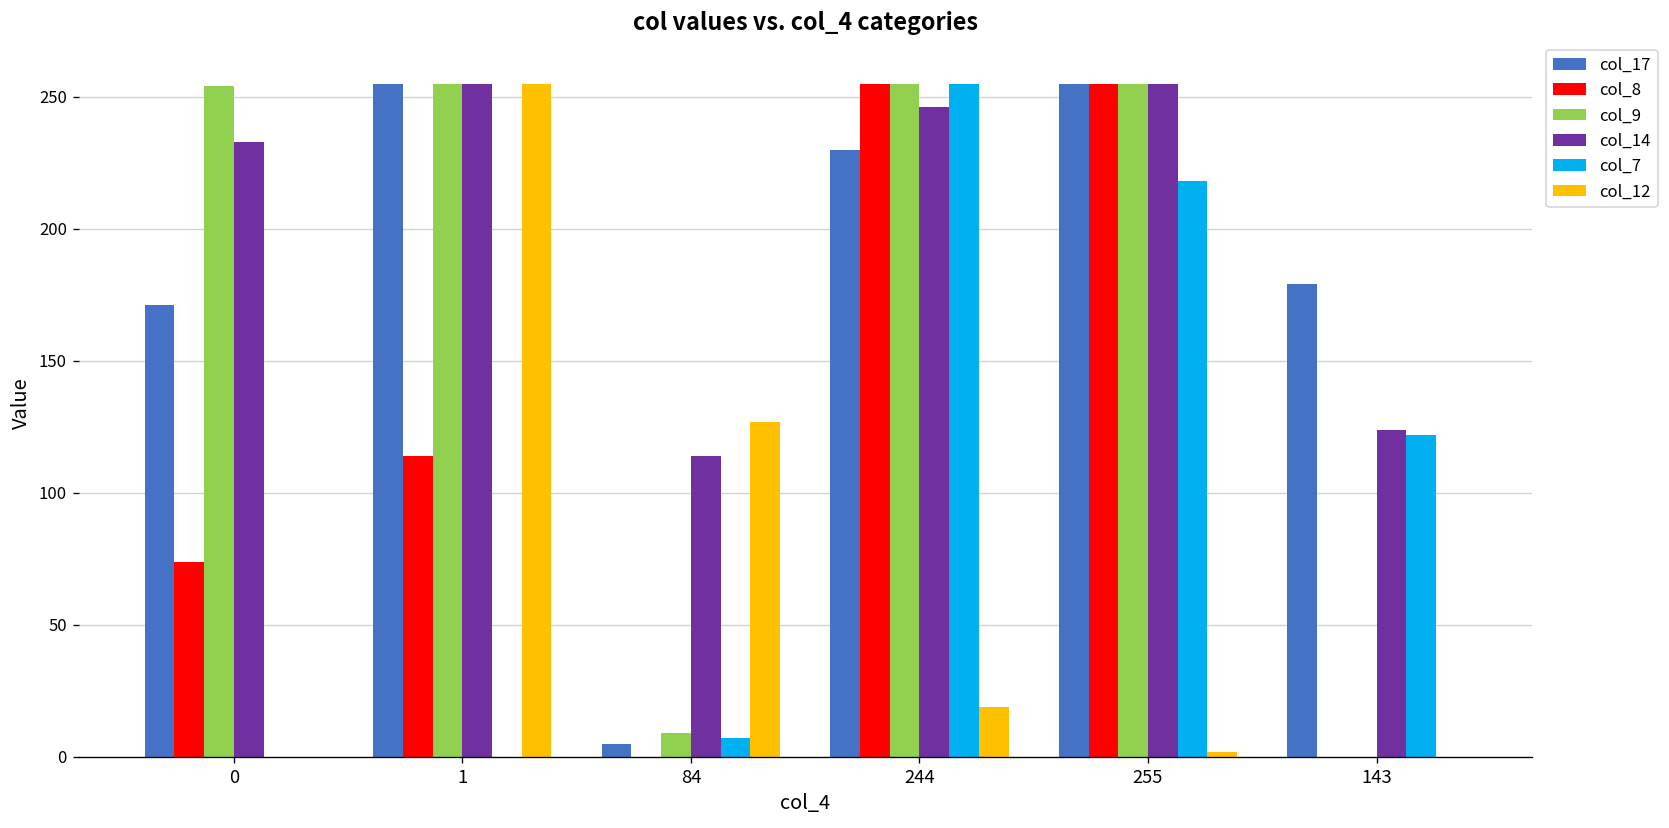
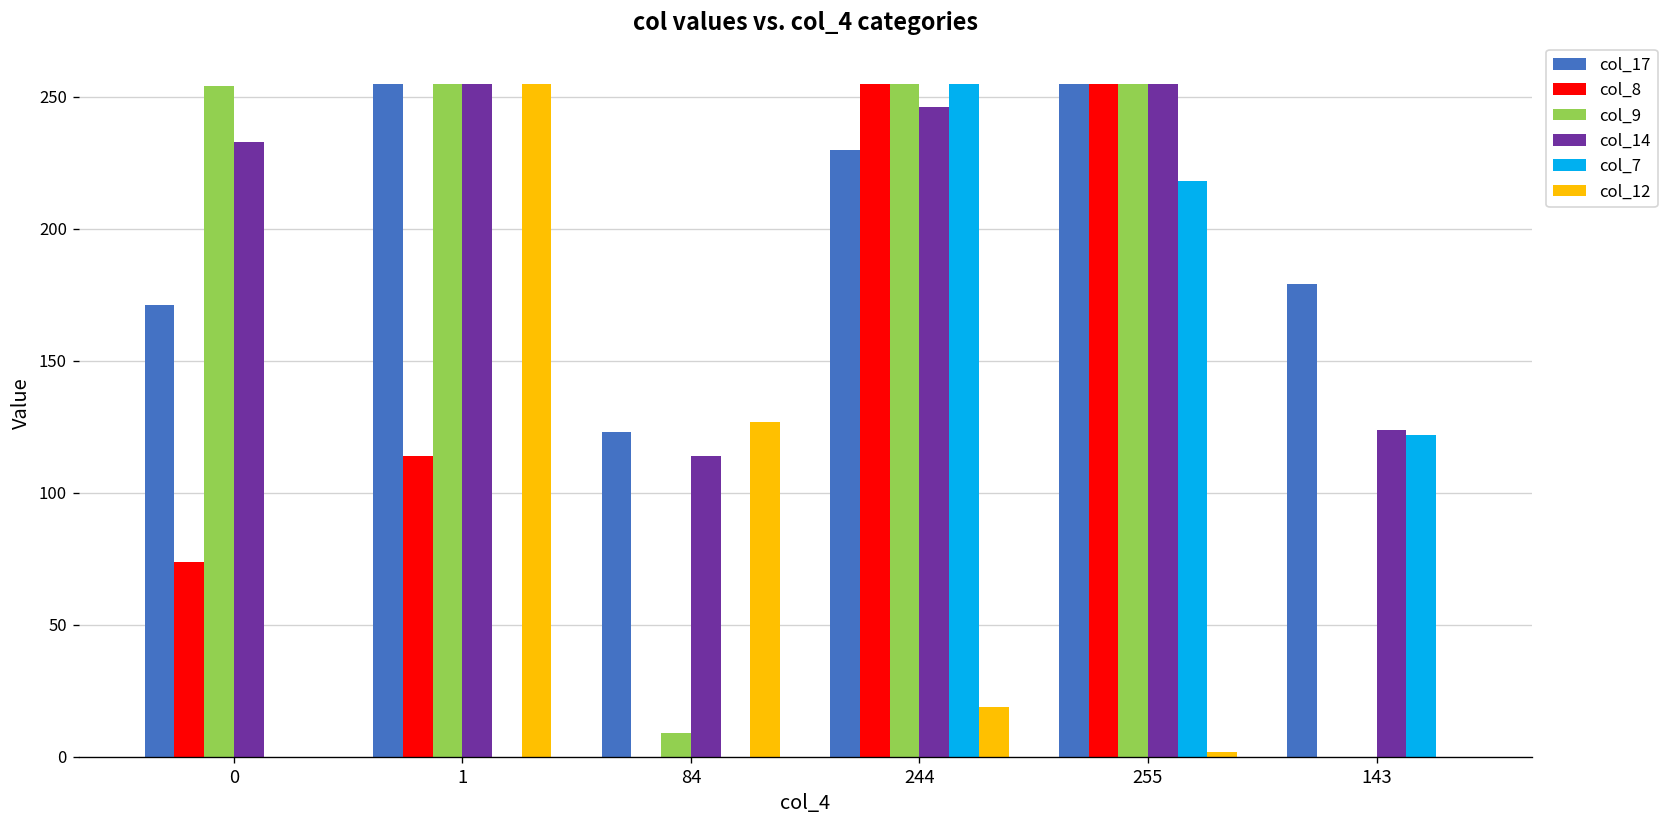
  {
    "col_17": {
      "0": 171,
      "1": 255,
-     "84": 5,
+     "84": 123,
      "244": 230,
      "255": 255,
      "143": 179
    },
    "col_8": {
      "0": 74,
      "1": 114,
      "84": 0,
      "244": 255,
      "255": 255,
      "143": 0
    },
    "col_9": {
      "0": 254,
      "1": 255,
      "84": 9,
      "244": 255,
      "255": 255,
      "143": 0
    },
    "col_14": {
      "0": 233,
      "1": 255,
      "84": 114,
      "244": 246,
      "255": 255,
      "143": 124
    },
    "col_7": {
      "0": 0,
      "1": 0,
-     "84": 7,
+     "84": 0,
      "244": 255,
      "255": 218,
      "143": 122
    },
    "col_12": {
      "0": 0,
      "1": 255,
      "84": 127,
      "244": 19,
      "255": 2,
      "143": 0
    }
  }
